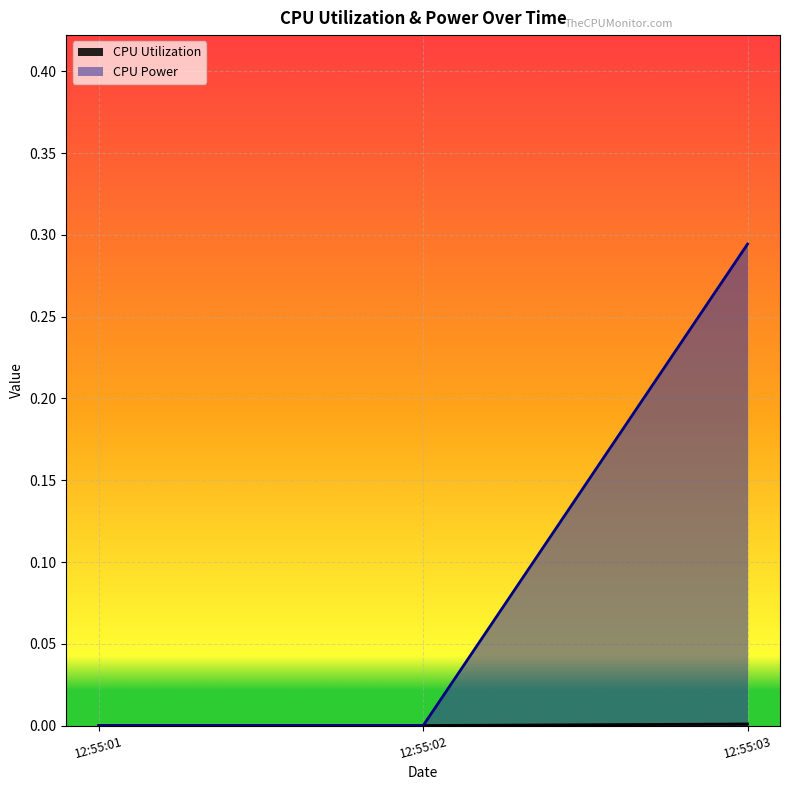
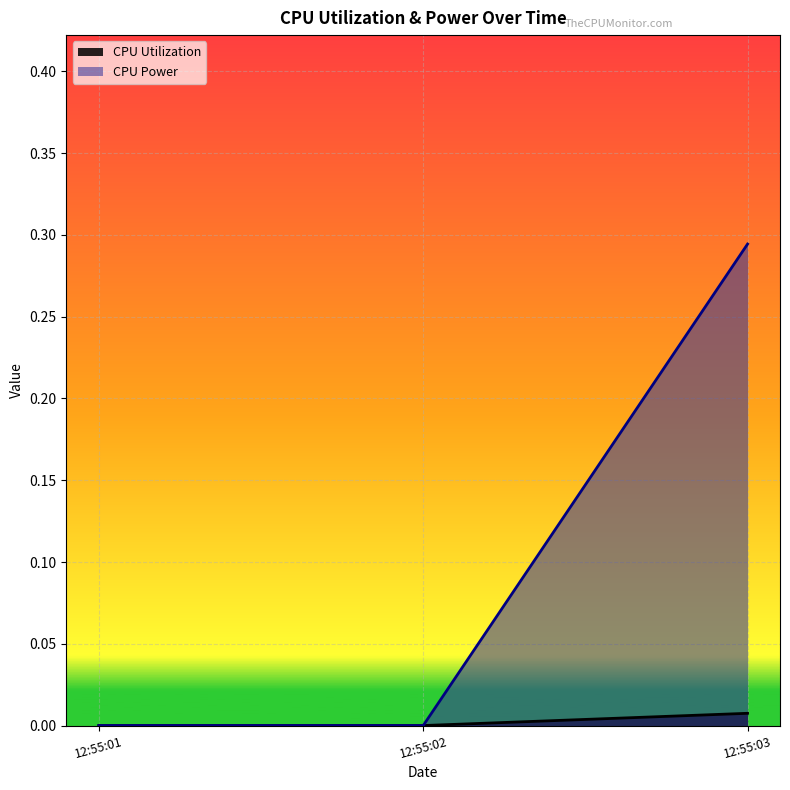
  {
    "CPU Utilization": {
-     "12:55:03": 0.001
+     "12:55:03": 0.007
    },
    "CPU Power": {
      "12:55:03": 0.294
    }
  }
